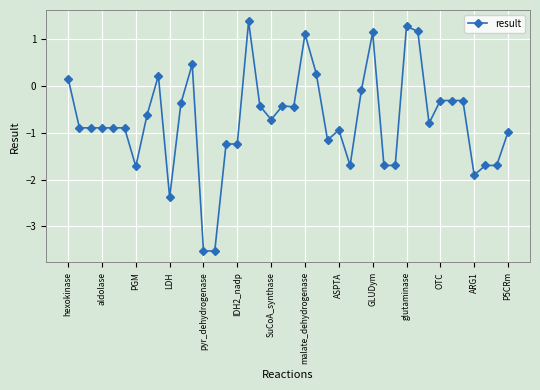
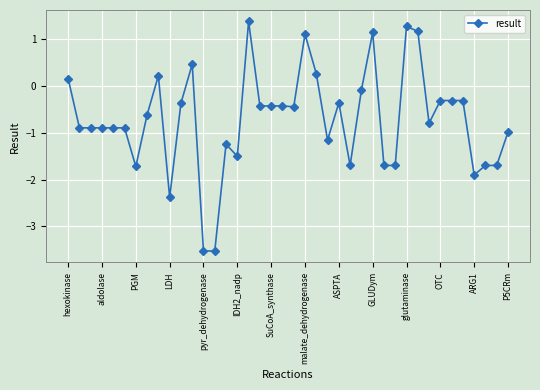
  {
    "hexokinase": 0.2,
    "aldolase": -0.9,
    "PGM": -1.7,
    "LDH": -2.4,
    "pyr_dehydrogenase": -3.5,
-   "IDH2_nadp": -1.2,
-   "SuCoA_synthase": -0.7,
+   "IDH2_nadp": -1.5,
+   "SuCoA_synthase": -0.4,
    "malate_dehydrogenase": 1.1,
-   "ASPTA": -0.9,
+   "ASPTA": -0.4,
    "GLUDym": 1.1,
    "glutaminase": 1.3,
    "OTC": -0.3,
    "ARG1": -1.9,
    "P5CRm": -1.0
  }
